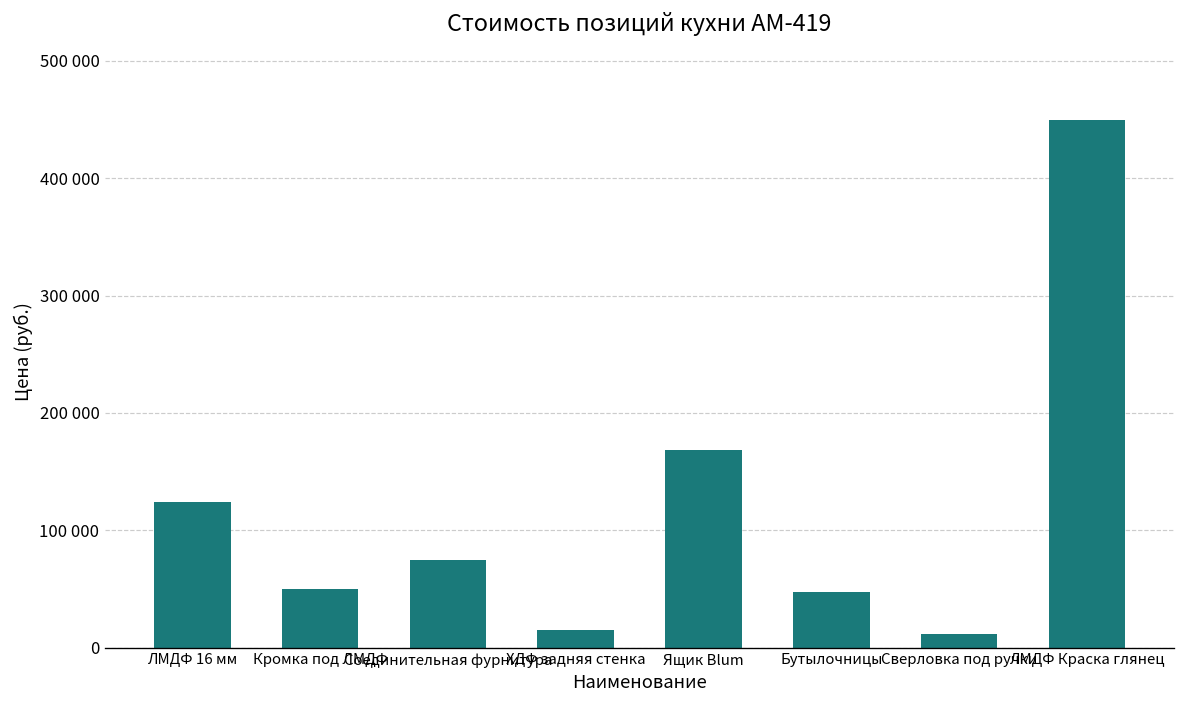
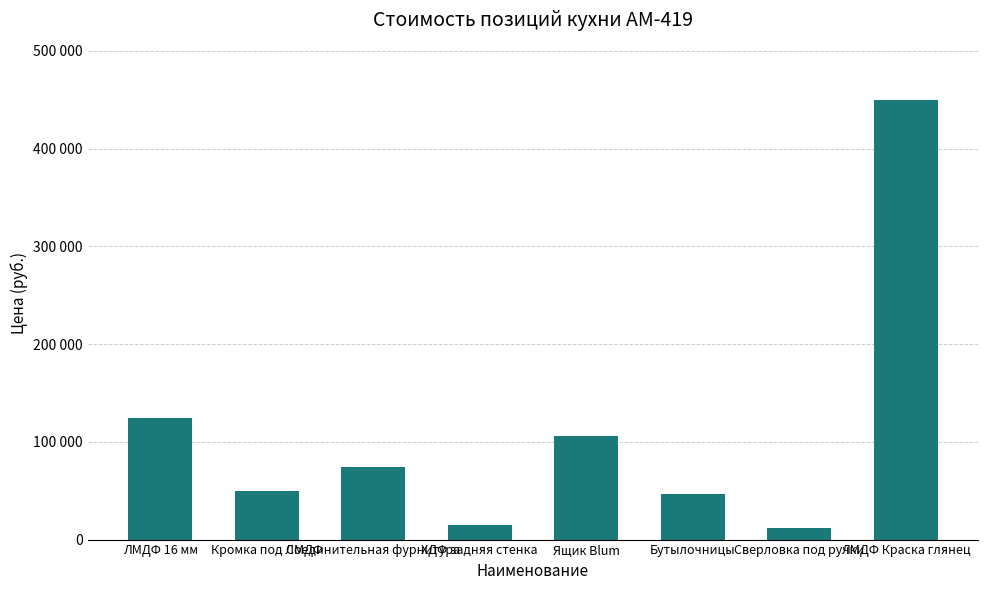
  {
    "ЛМДФ 16 мм": 120000,
-   "Ящик Blum": 170000,
+   "Ящик Blum": 110000,
    "Бутылочницы": 50000
  }
